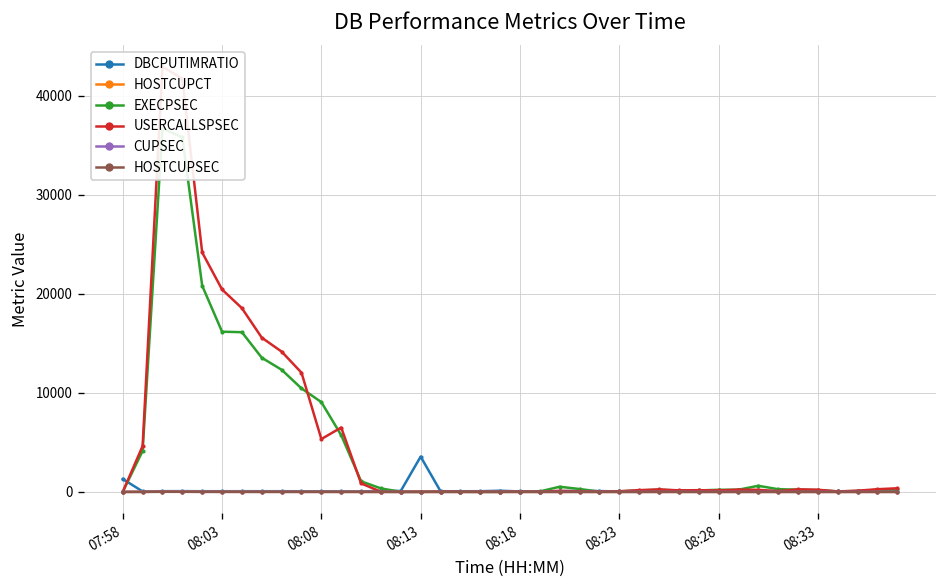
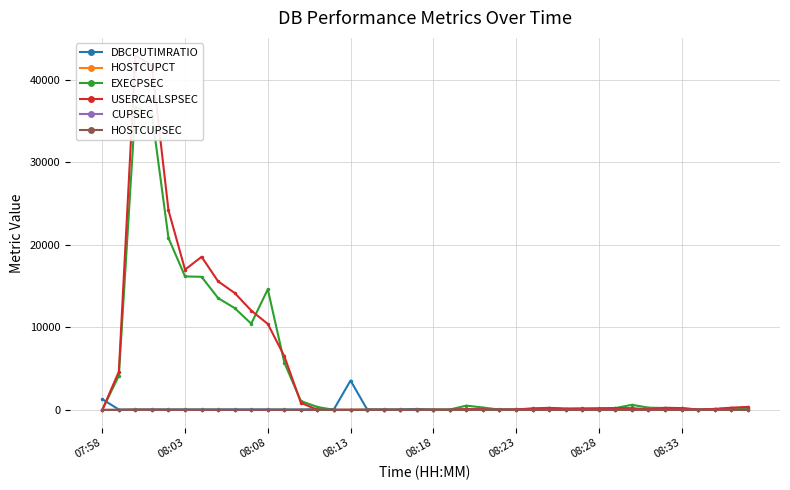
  {
    "DBCPUTIMRATIO": {
      "07:58": 1000,
      "08:13": 4000
    },
    "EXECPSEC": {
      "08:03": 16000,
-     "08:08": 9000
+     "08:08": 15000
    },
    "USERCALLSPSEC": {
-     "08:03": 20000,
-     "08:08": 5000
+     "08:03": 17000,
+     "08:08": 10000
    }
  }
